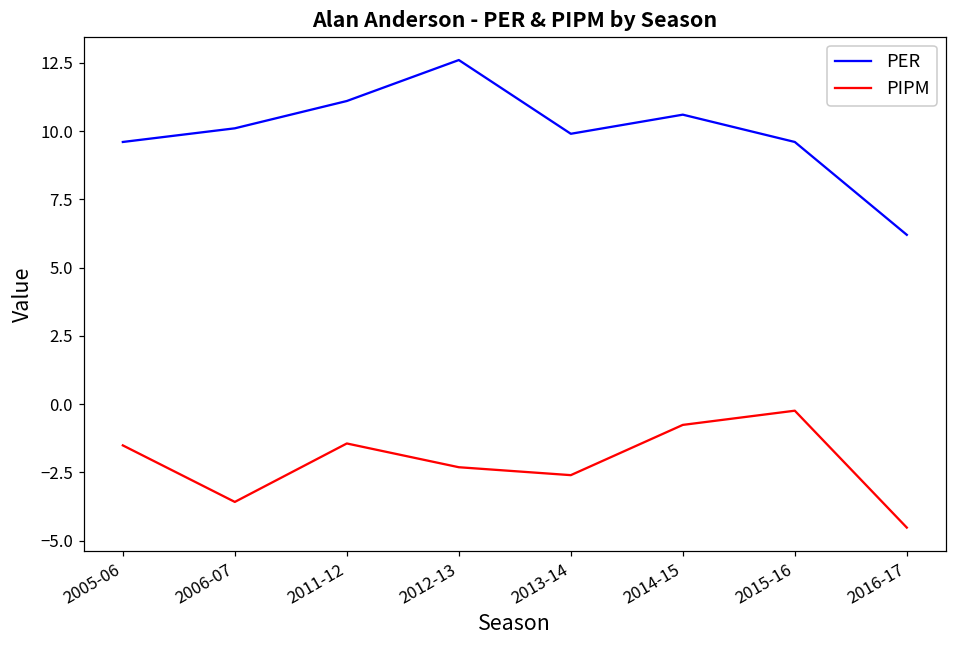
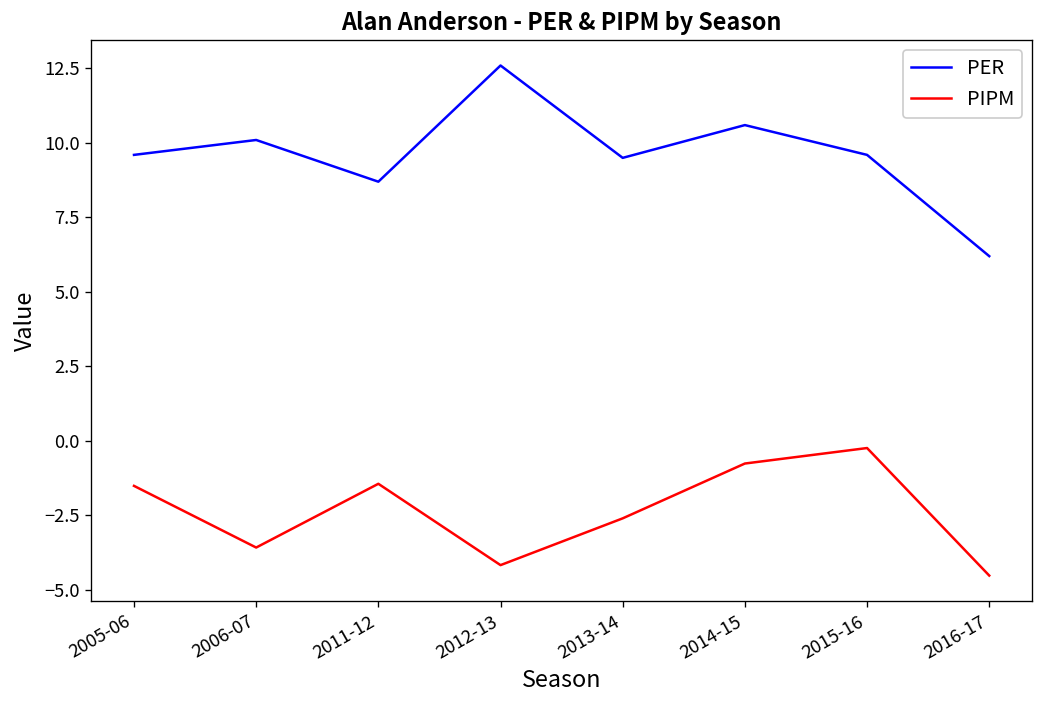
  {
    "PER": {
      "2005-06": 9.6,
      "2006-07": 10.1,
-     "2011-12": 11.1,
+     "2011-12": 8.7,
      "2012-13": 12.6,
-     "2013-14": 9.9,
+     "2013-14": 9.5,
      "2014-15": 10.6,
      "2015-16": 9.6,
      "2016-17": 6.2
    },
    "PIPM": {
      "2005-06": -1.5,
      "2006-07": -3.6,
      "2011-12": -1.4,
-     "2012-13": -2.3,
+     "2012-13": -4.2,
      "2013-14": -2.6,
      "2014-15": -0.8,
      "2015-16": -0.2,
      "2016-17": -4.5
    }
  }
